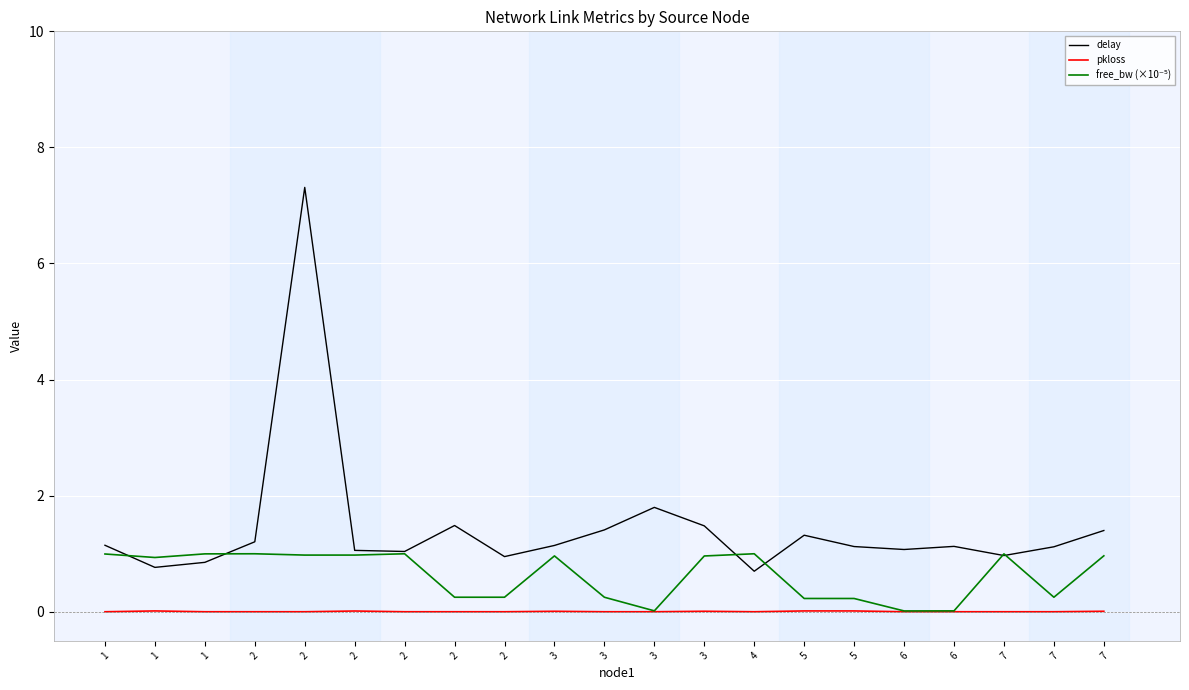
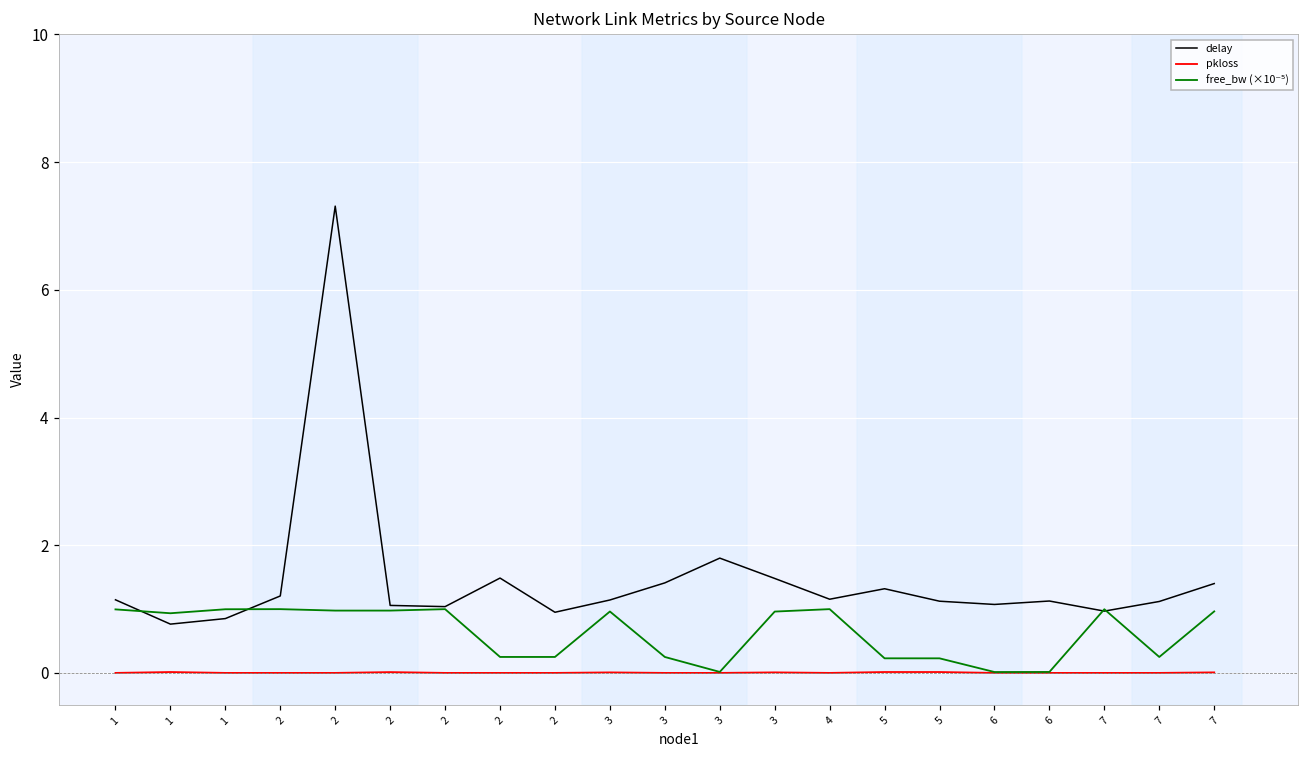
  {
    "delay": {
-     "4": 0.7
+     "4": 1.2
    },
    "pkloss": {
      "4": 0.0
    },
    "free_bw (×10⁻⁵)": {
      "4": 1.0
    }
  }
